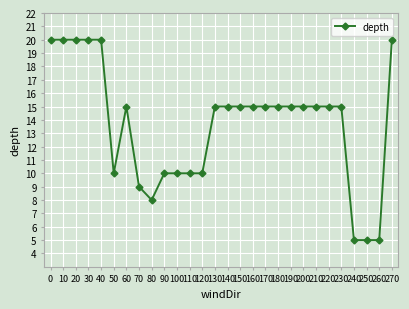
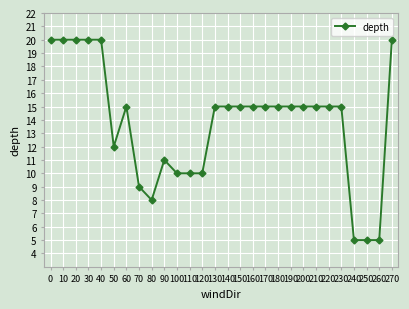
  {
    "0": 20,
    "10": 20,
    "20": 20,
    "30": 20,
    "40": 20,
-   "50": 10,
+   "50": 12,
    "60": 15,
    "70": 9,
    "80": 8,
-   "90": 10
+   "90": 11
  }
